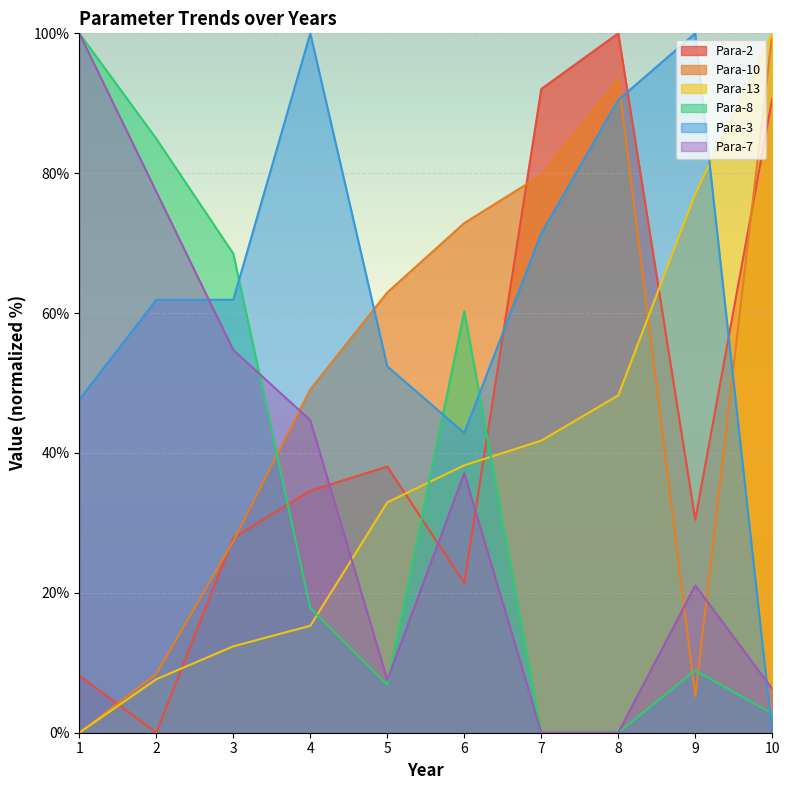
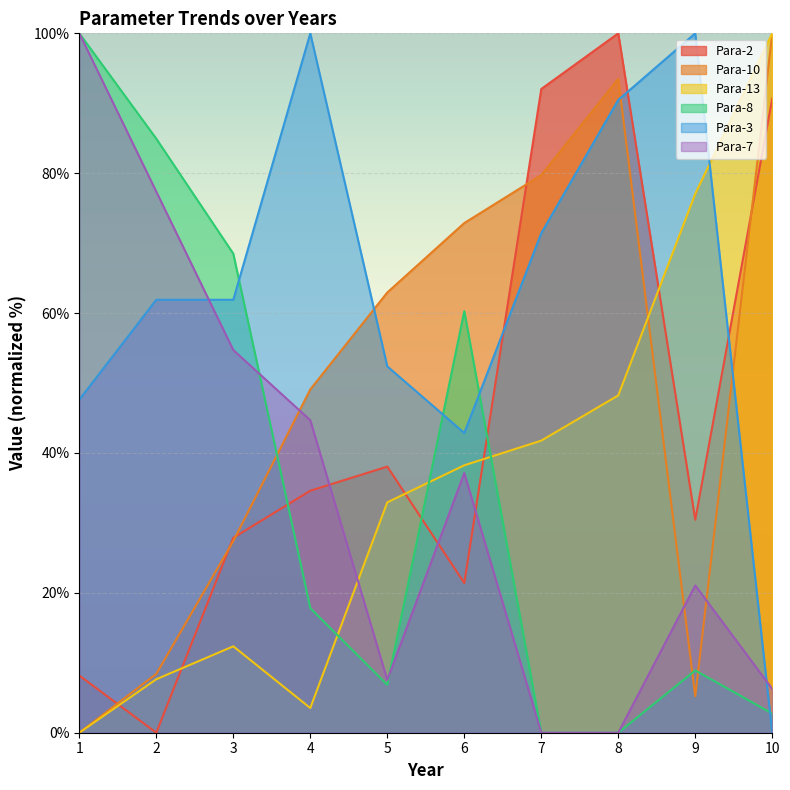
  {
    "Para-13": {
      "2": "8%",
      "3": "12%",
-     "4": "15%",
+     "4": "4%",
      "5": "33%",
      "6": "38%",
      "7": "42%",
      "8": "48%",
      "9": "77%"
    },
    "Para-8": {
      "2": "85%",
      "3": "68%",
      "4": "18%",
      "5": "7%",
      "6": "60%",
      "9": "9%",
      "10": "3%"
    },
    "Para-3": {
      "1": "48%",
      "2": "62%",
      "3": "62%",
      "4": "100%",
      "5": "52%",
      "6": "43%",
      "7": "71%",
      "8": "90%",
      "9": "100%",
      "10": "0%"
    },
    "Para-7": {
      "2": "77%",
      "3": "55%",
      "4": "45%",
      "5": "8%",
      "6": "37%",
      "9": "21%",
      "10": "6%"
    }
  }
